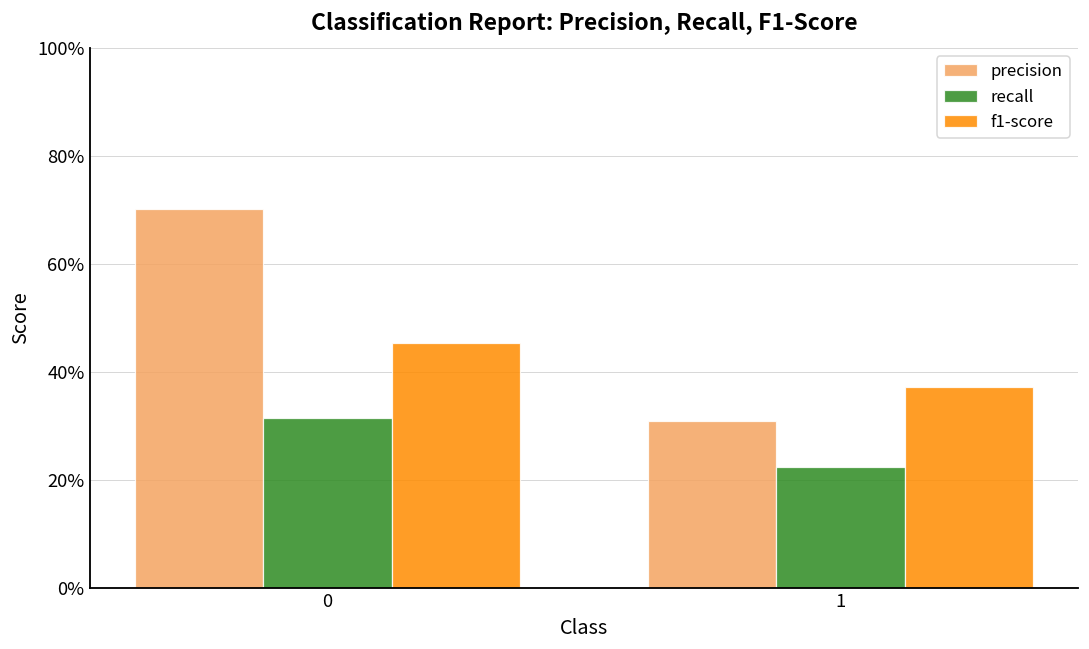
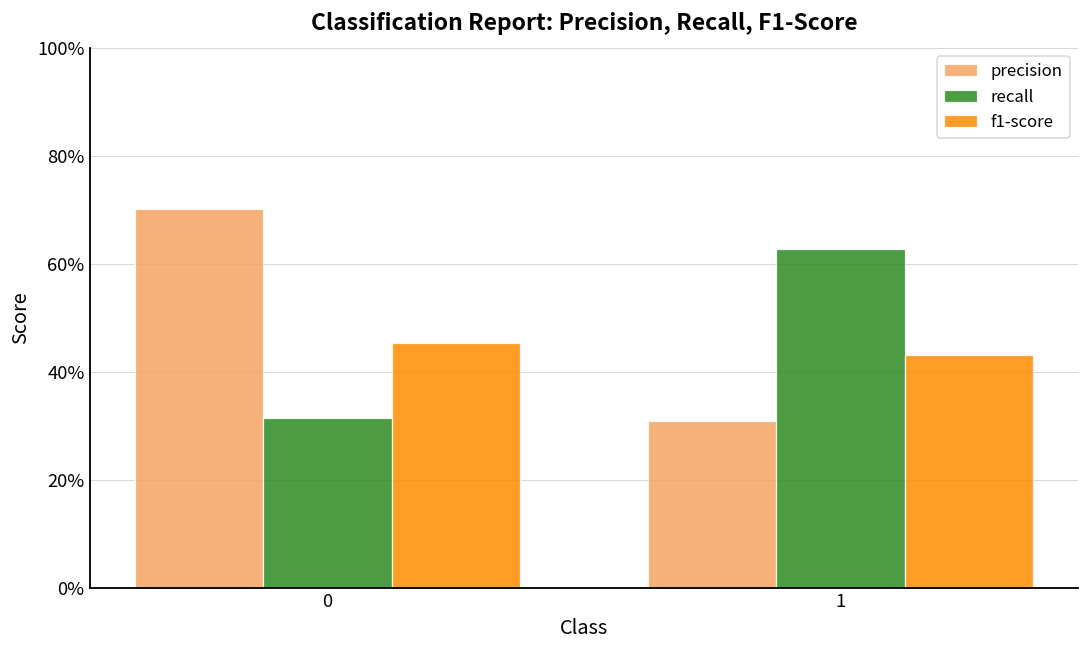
  {
    "precision": {
      "0": "70%",
      "1": "31%"
    },
    "recall": {
      "0": "31%",
-     "1": "22%"
+     "1": "63%"
    },
    "f1-score": {
      "0": "45%",
-     "1": "37%"
+     "1": "43%"
    }
  }
